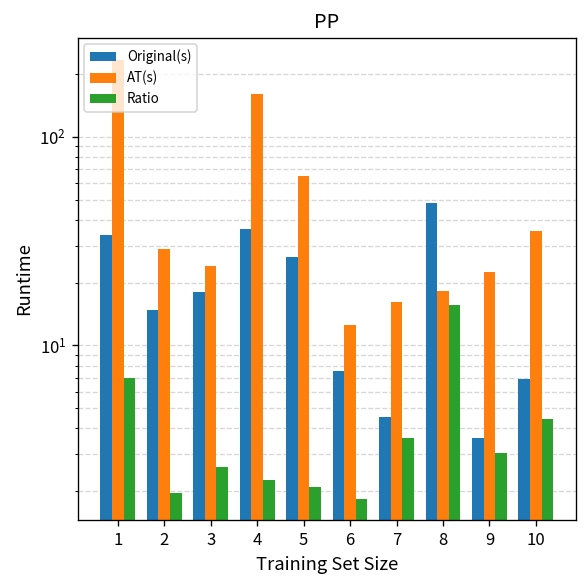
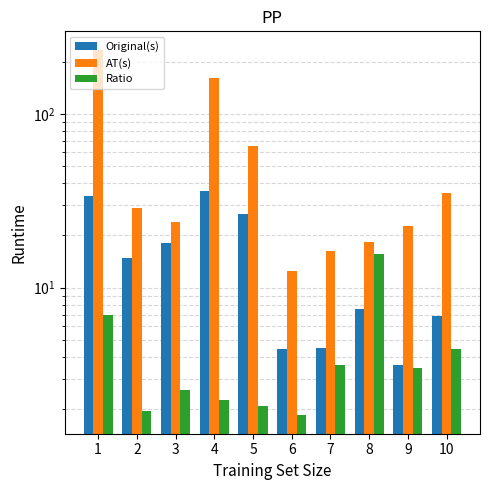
  {
    "Original(s)": {
      "1": 34,
      "2": 15,
      "3": 18,
      "4": 36,
      "5": 27,
-     "6": 8,
+     "6": 4.4,
      "7": 4.5,
-     "8": 48,
+     "8": 7.5,
      "9": 3.6,
      "10": 6.9
    },
    "AT(s)": {
      "2": 29,
      "3": 24,
      "4": 160,
      "5": 65,
      "6": 12,
      "7": 16,
      "8": 18,
      "9": 23,
      "10": 35
    },
    "Ratio": {
      "1": 7.0,
      "2": 2.0,
      "3": 2.6,
      "4": 2.3,
      "5": 2.1,
      "6": 1.8,
      "7": 3.6,
      "8": 16,
-     "9": 3.0,
+     "9": 3.4,
      "10": 4.4
    }
  }
